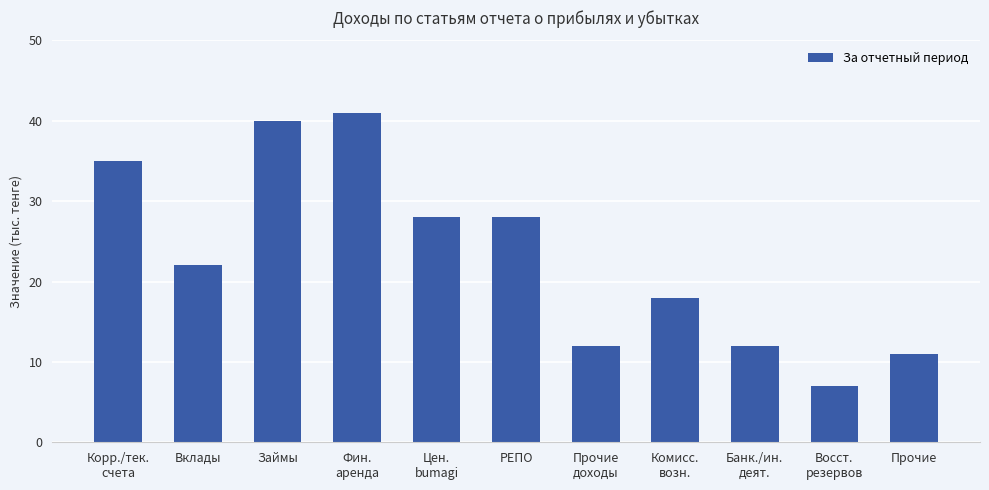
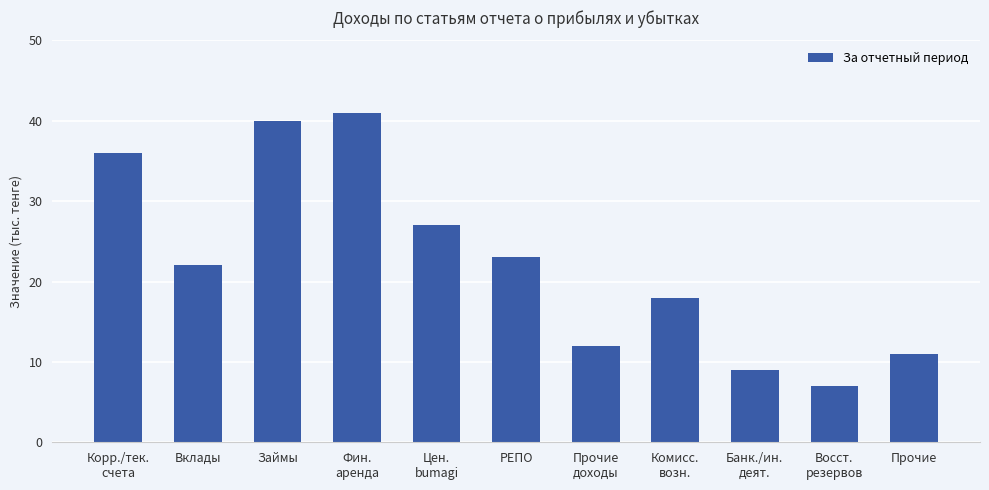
  {
-   "Корр./тек. счета": 35,
+   "Корр./тек. счета": 36,
    "Вклады": 22,
    "Займы": 40,
    "Фин. аренда": 41,
-   "Цен. bumagi": 28,
-   "РЕПО": 28,
+   "Цен. bumagi": 27,
+   "РЕПО": 23,
    "Прочие доходы": 12,
    "Комисс. возн.": 18,
-   "Банк./ин. деят.": 12,
+   "Банк./ин. деят.": 9,
    "Восст. резервов": 7,
    "Прочие": 11
  }
